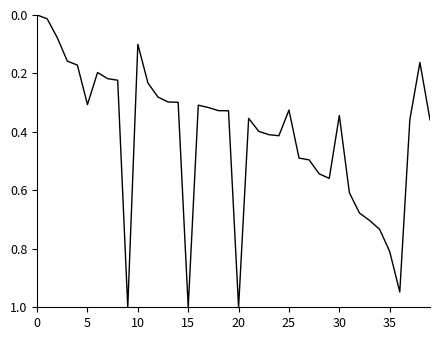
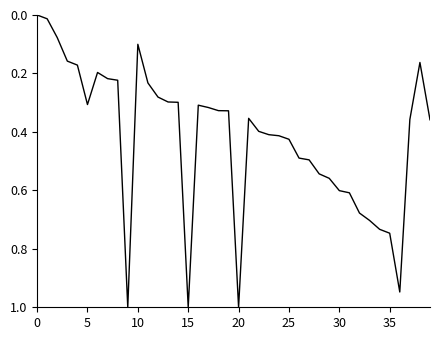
  {
    "0": 0.00,
    "5": 0.31,
    "10": 0.10,
    "15": 1.00,
    "20": 1.00,
-   "25": 0.33,
-   "30": 0.34,
-   "35": 0.81
+   "25": 0.43,
+   "30": 0.60,
+   "35": 0.75
  }
